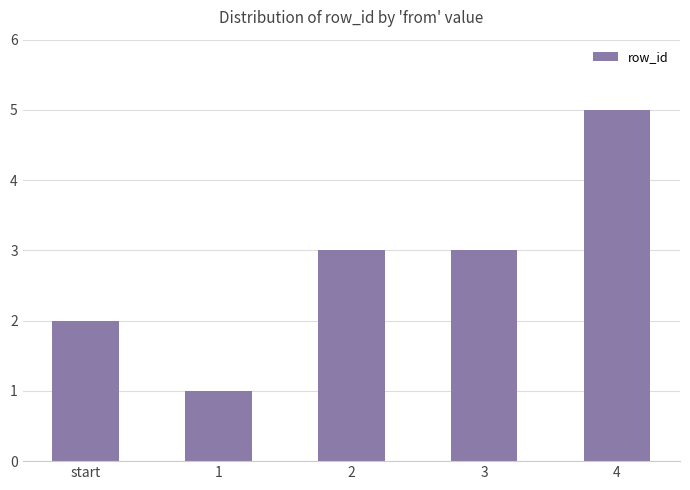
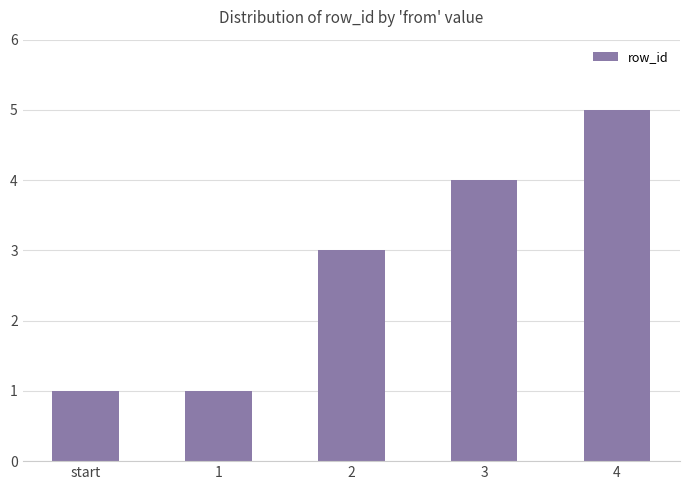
  {
-   "start": 2,
+   "start": 1,
    "1": 1,
    "2": 3,
-   "3": 3,
+   "3": 4,
    "4": 5
  }
